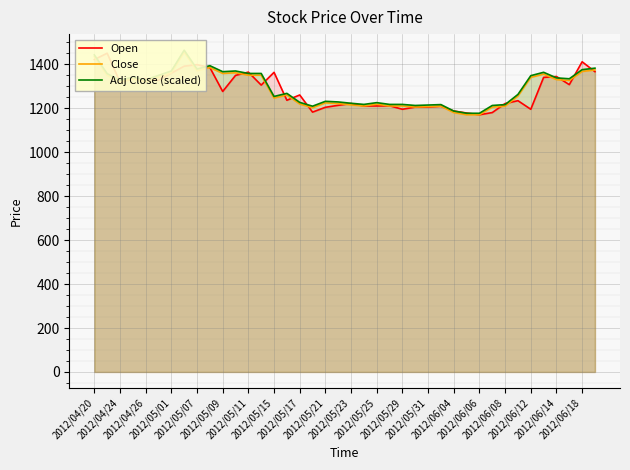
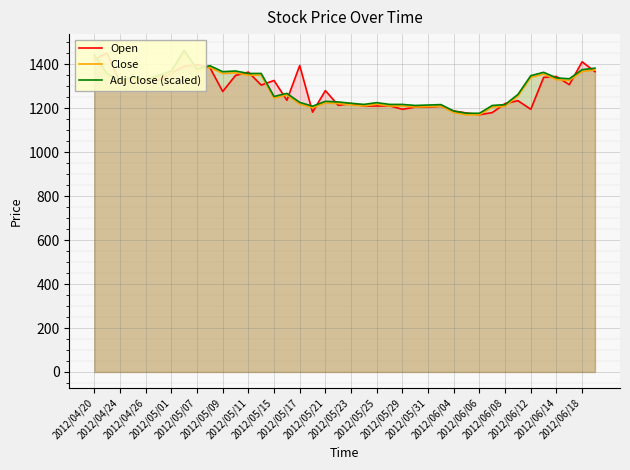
  {
    "Open": {
      "2012/05/09": 1280,
-     "2012/05/15": 1360,
-     "2012/05/17": 1260,
-     "2012/05/21": 1200,
+     "2012/05/15": 1330,
+     "2012/05/17": 1390,
+     "2012/05/21": 1280,
      "2012/05/29": 1200,
      "2012/06/12": 1200,
      "2012/06/18": 1410
    }
  }
